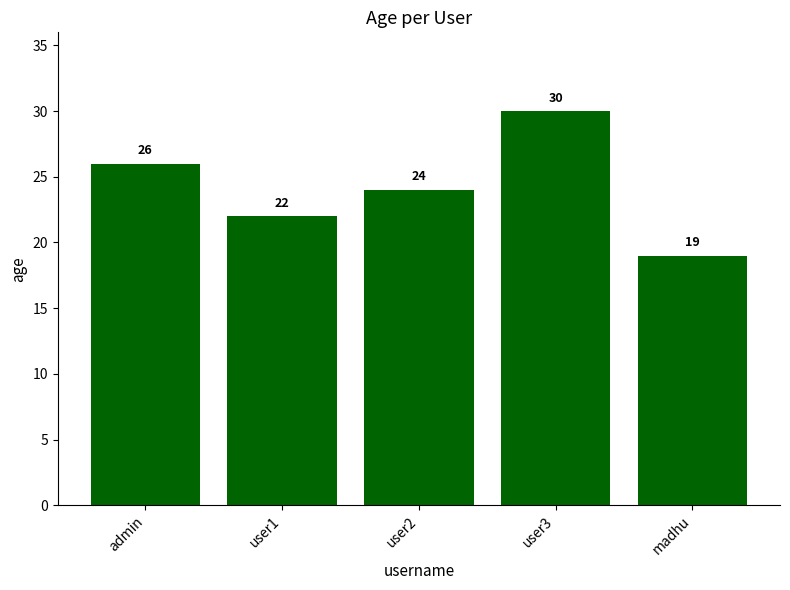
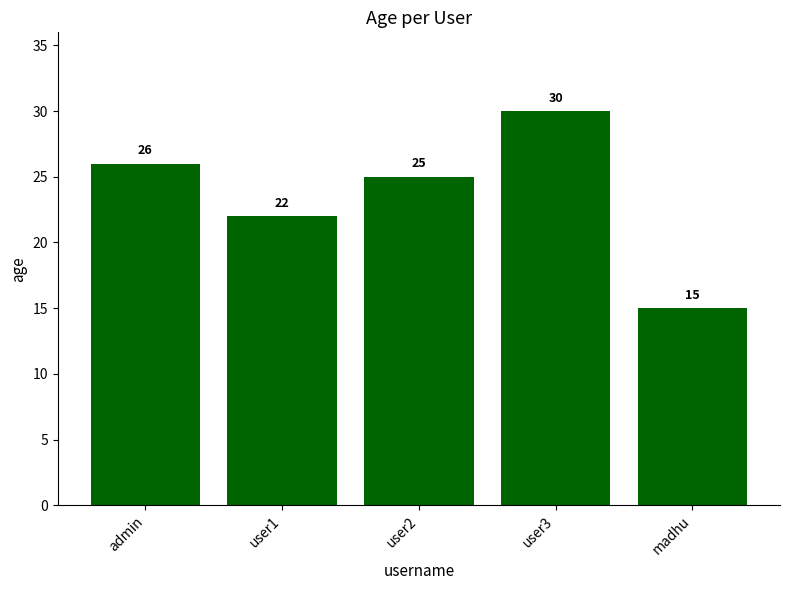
  {
    "admin": 26,
    "user1": 22,
-   "user2": 24,
+   "user2": 25,
    "user3": 30,
-   "madhu": 19
+   "madhu": 15
  }
